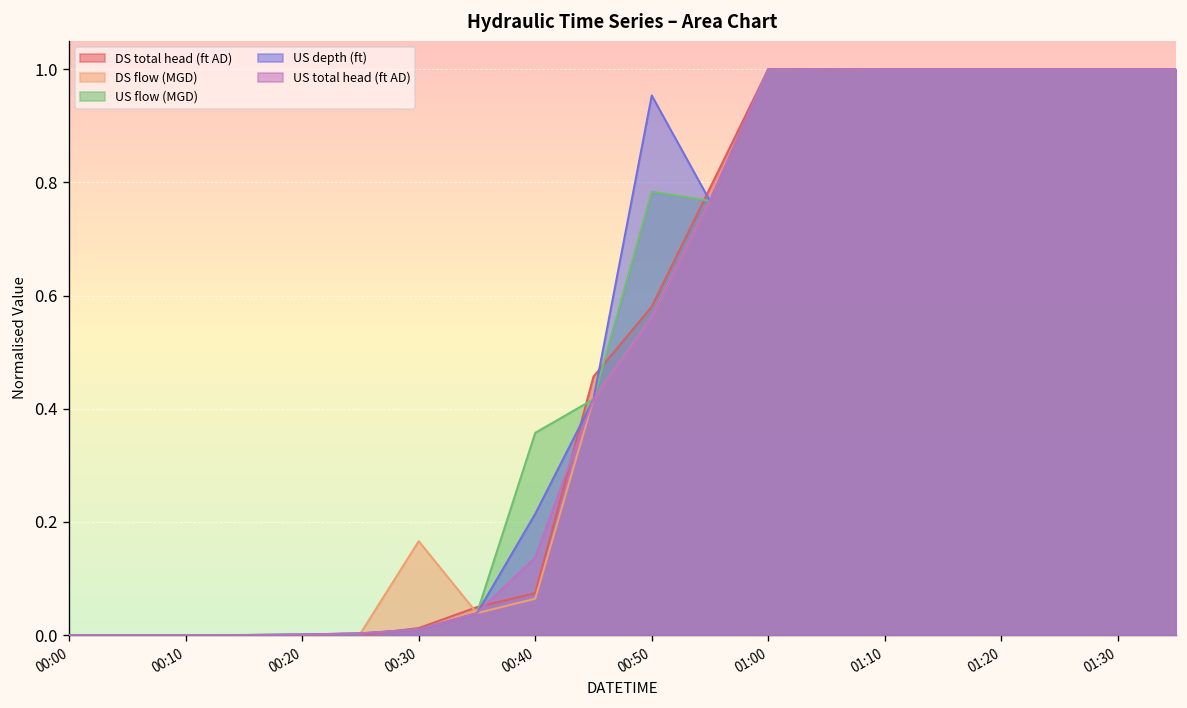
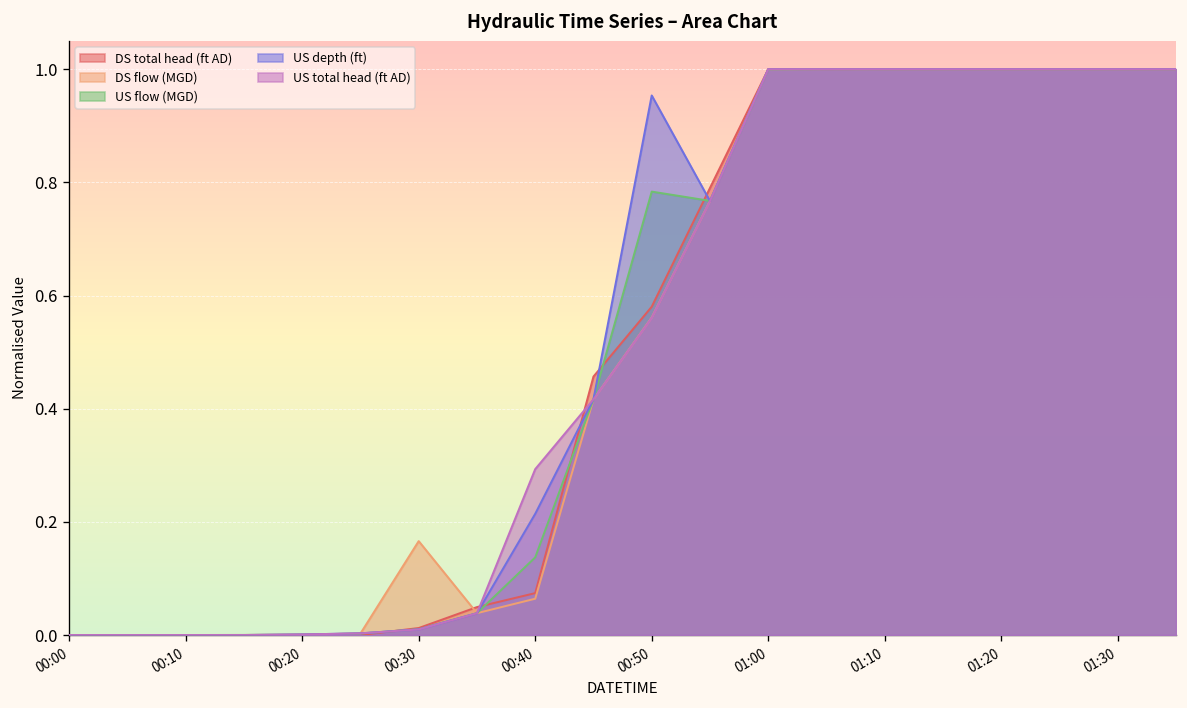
  {
    "DS total head (ft AD)": {
      "00:40": 0.07,
      "00:50": 0.58
    },
    "DS flow (MGD)": {
      "00:30": 0.17,
      "00:40": 0.06
    },
    "US flow (MGD)": {
-     "00:40": 0.36,
+     "00:40": 0.14,
      "00:50": 0.78
    },
    "US depth (ft)": {
      "00:40": 0.21,
      "00:50": 0.95
    },
    "US total head (ft AD)": {
-     "00:40": 0.14
+     "00:40": 0.29
    }
  }
